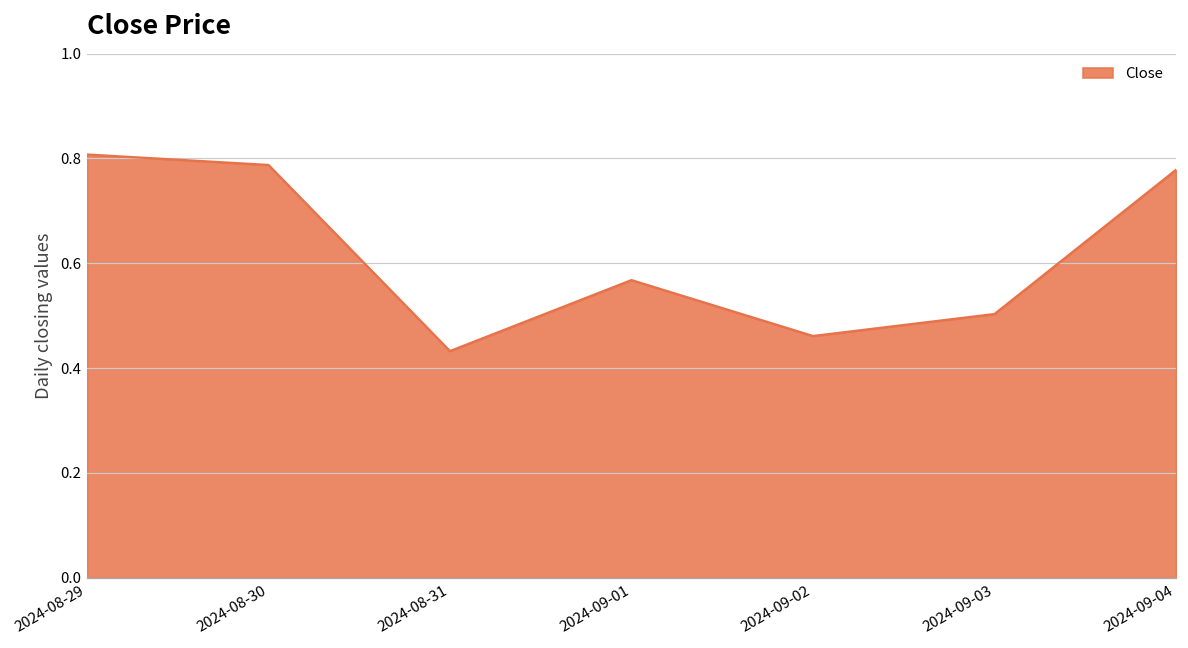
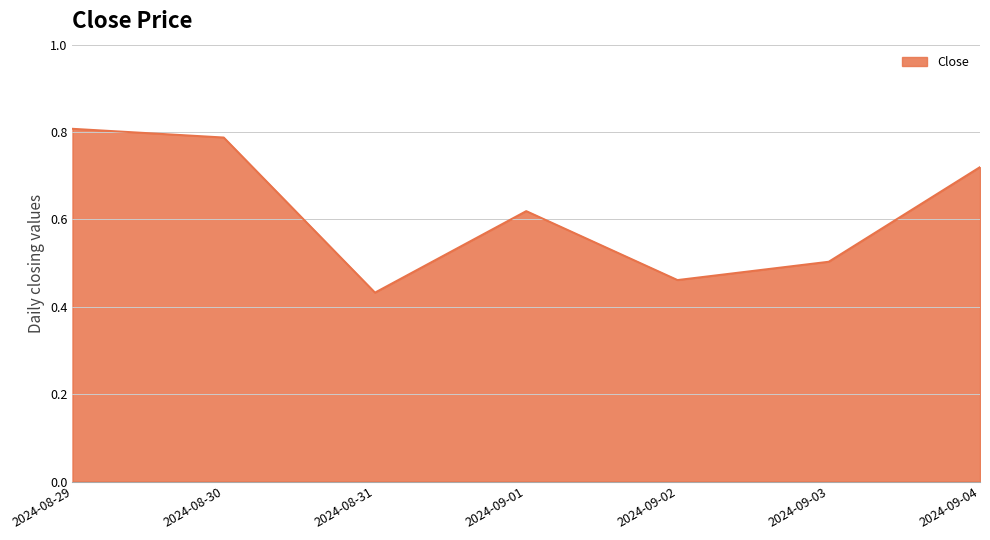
  {
    "2024-08-29": 0.81,
    "2024-08-30": 0.79,
    "2024-08-31": 0.43,
-   "2024-09-01": 0.57,
+   "2024-09-01": 0.62,
    "2024-09-02": 0.46,
    "2024-09-03": 0.50,
-   "2024-09-04": 0.78
+   "2024-09-04": 0.72
  }
